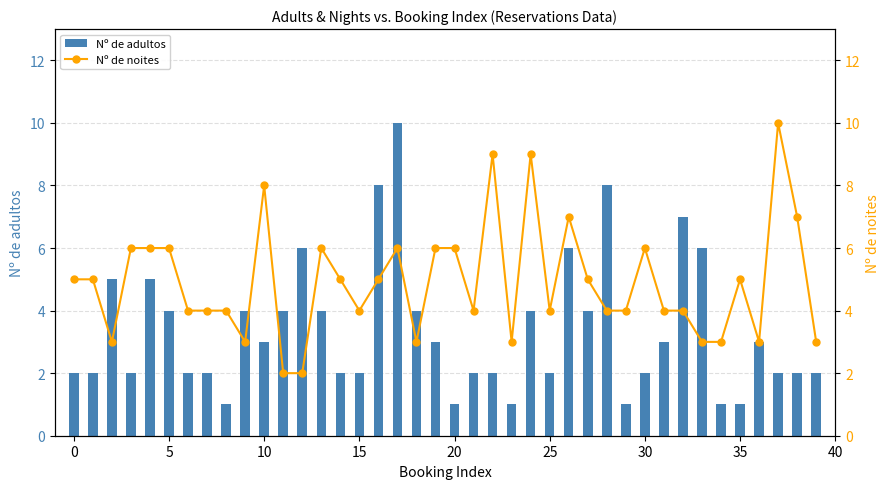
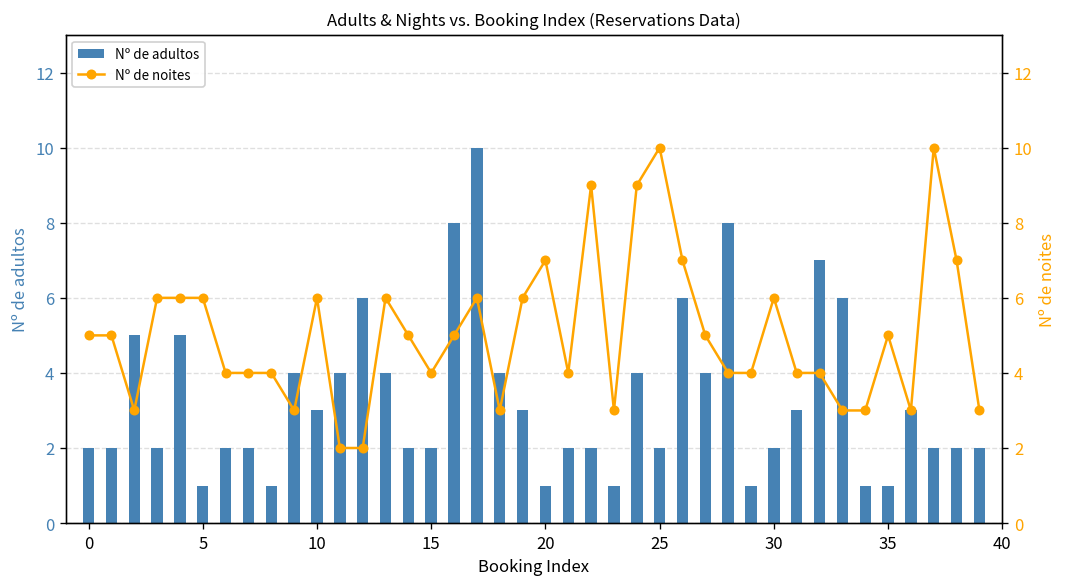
  {
    "Nº de adultos": {
      "0": 2,
-     "5": 4,
+     "5": 1,
      "10": 3,
      "15": 2,
      "20": 1,
      "25": 2,
      "30": 2,
      "35": 1
    },
    "Nº de noites": {
      "0": 5,
      "5": 6,
-     "10": 8,
+     "10": 6,
      "15": 4,
-     "20": 6,
-     "25": 4,
+     "20": 7,
+     "25": 10,
      "30": 6,
      "35": 5
    }
  }
